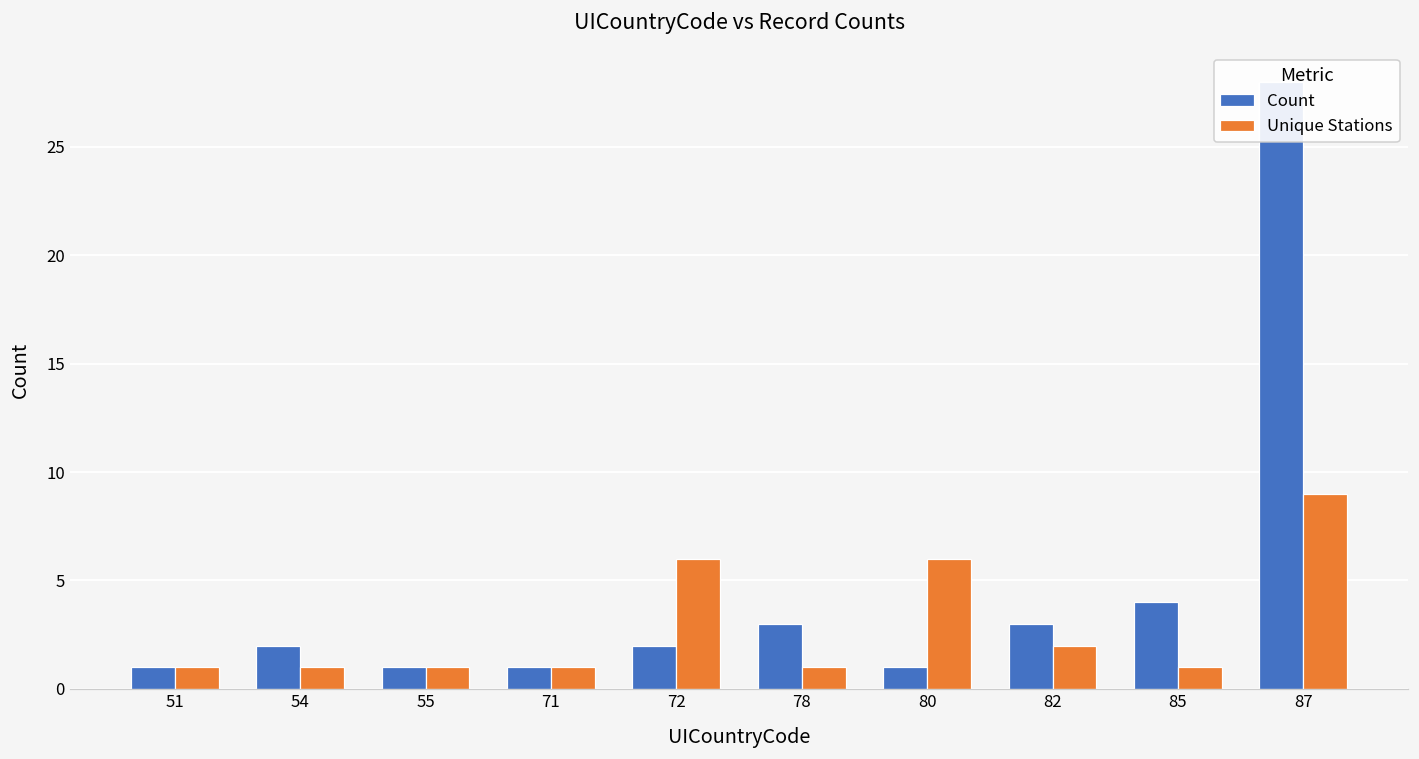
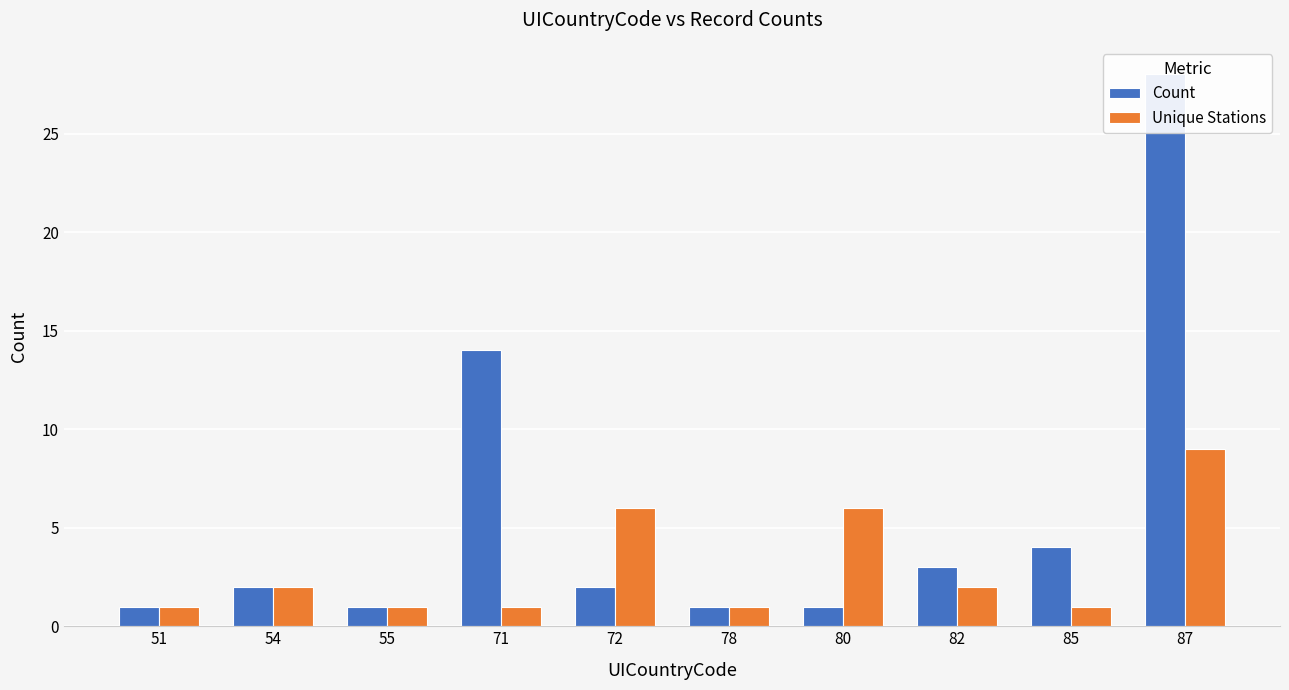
  {
    "Count": {
      "51": 1,
      "54": 2,
      "55": 1,
-     "71": 1,
+     "71": 14,
      "72": 2,
-     "78": 3,
+     "78": 1,
      "80": 1,
      "82": 3,
      "85": 4
    },
    "Unique Stations": {
      "51": 1,
-     "54": 1,
+     "54": 2,
      "55": 1,
      "71": 1,
      "72": 6,
      "78": 1,
      "80": 6,
      "82": 2,
      "85": 1,
      "87": 9
    }
  }
